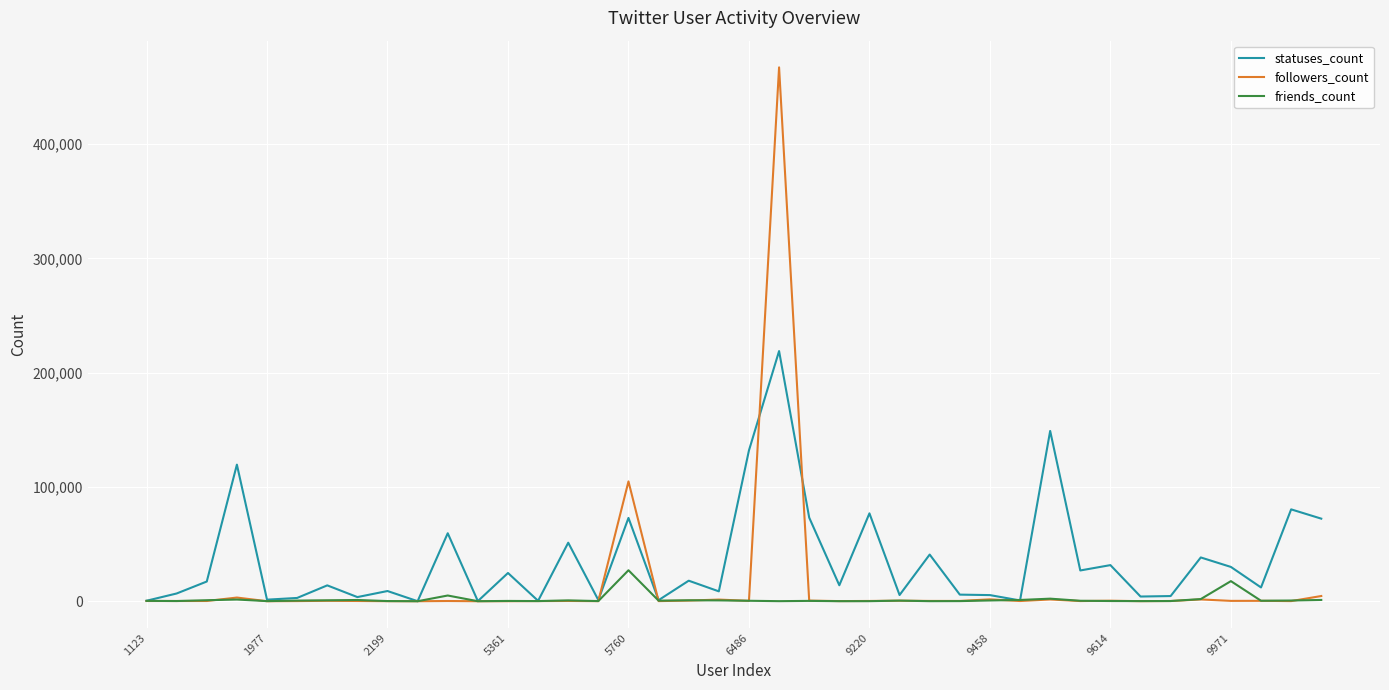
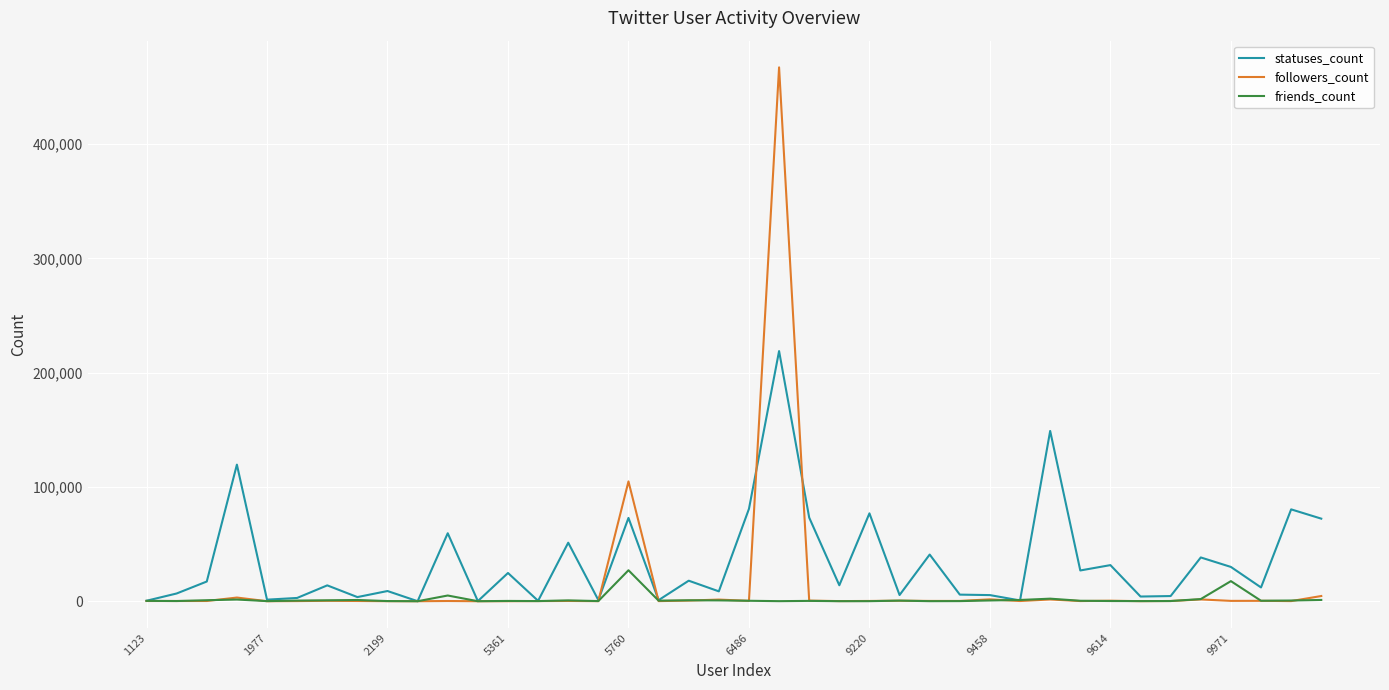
  {
    "statuses_count": {
      "2199": "9,000",
      "5361": "25,000",
      "5760": "73,000",
-     "6486": "132,000",
+     "6486": "81,000",
      "9220": "77,000",
      "9458": "5,000",
      "9614": "32,000",
      "9971": "30,000"
    },
    "followers_count": {
      "5760": "105,000",
      "9971": "0"
    },
    "friends_count": {
      "5760": "27,000",
      "9971": "18,000"
    }
  }
